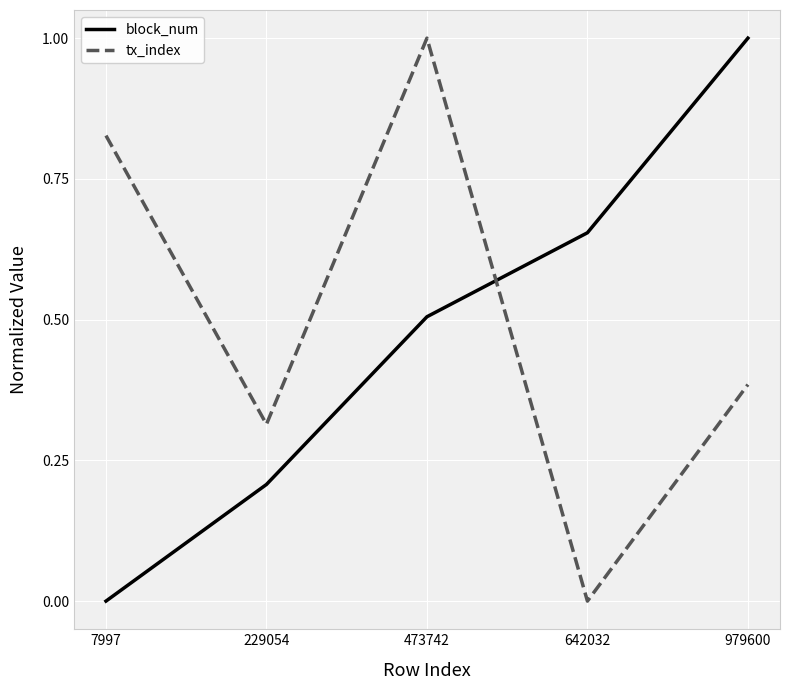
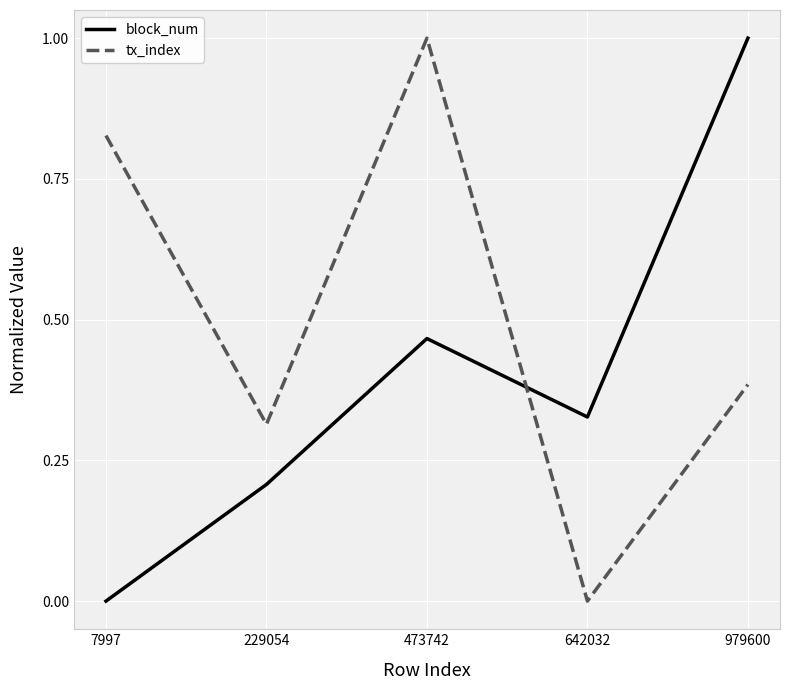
  {
    "block_num": {
      "7997": 0.00,
      "229054": 0.21,
-     "473742": 0.51,
-     "642032": 0.65,
+     "473742": 0.47,
+     "642032": 0.33,
      "979600": 1.00
    },
    "tx_index": {
      "7997": 0.83,
      "229054": 0.31,
      "473742": 1.00,
      "642032": 0.00,
      "979600": 0.38
    }
  }
